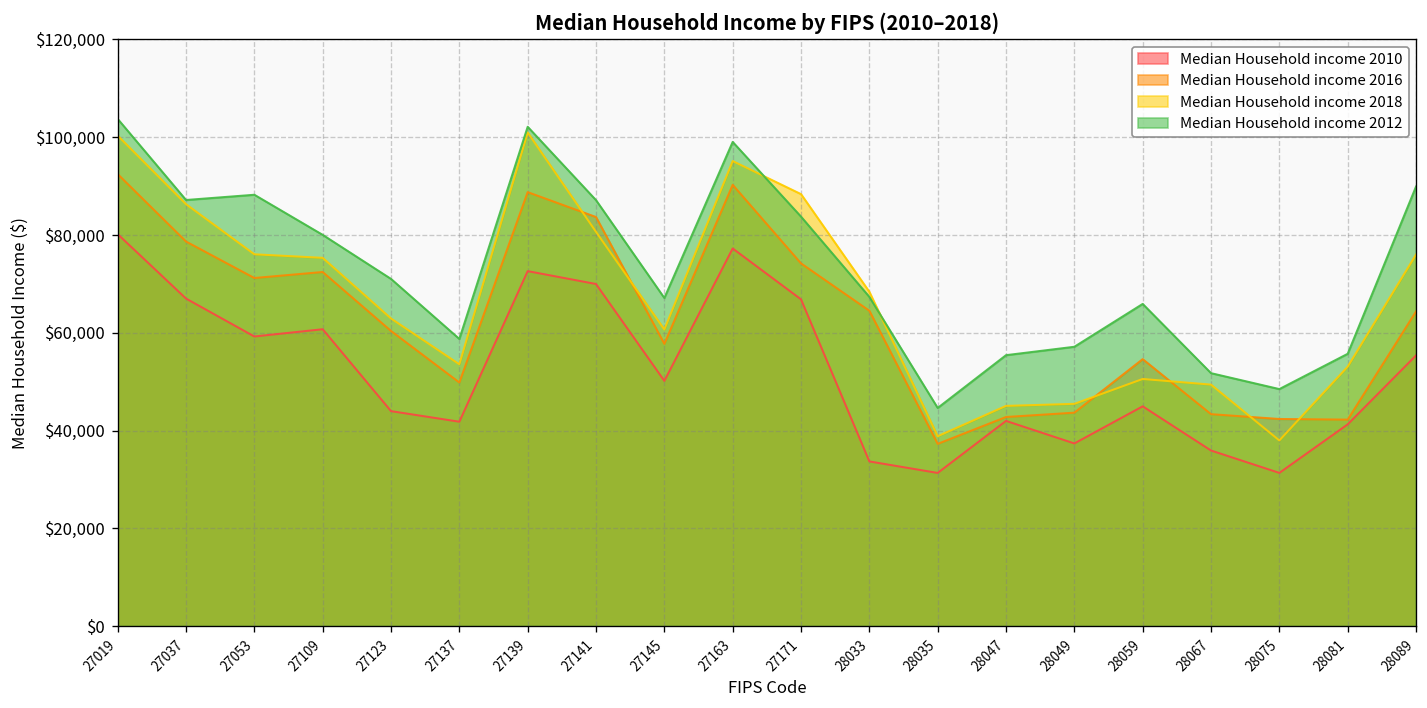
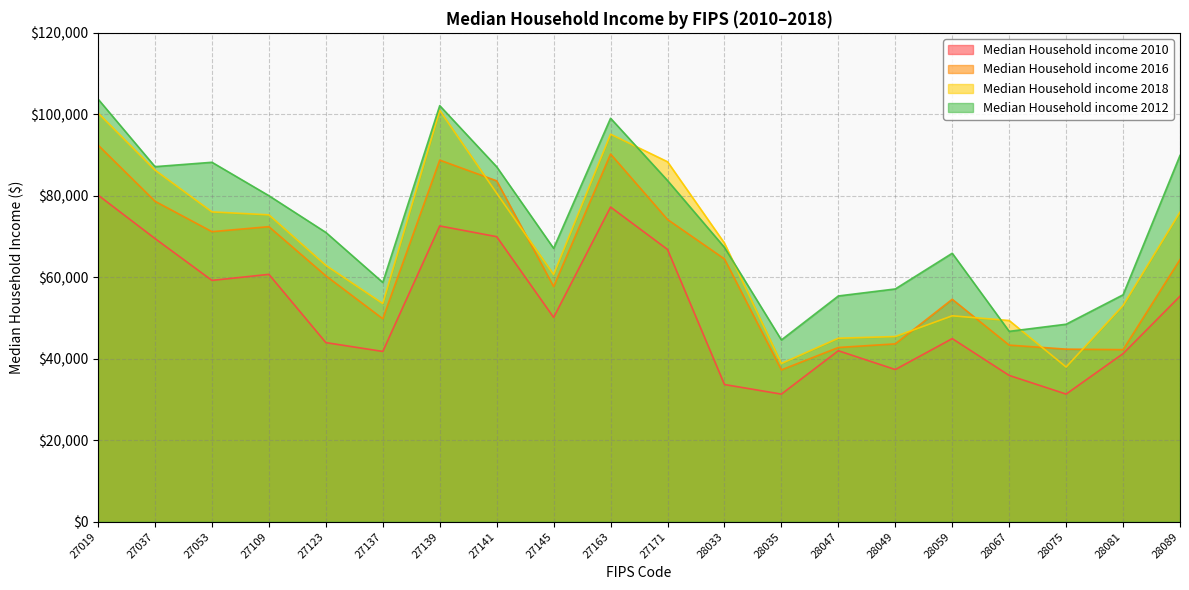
  {
    "Median Household income 2010": {
      "27019": "$80,000",
-     "27037": "$67,000",
+     "27037": "$70,000",
      "27053": "$59,000",
      "27109": "$61,000",
      "27123": "$44,000",
      "27137": "$42,000",
      "27139": "$73,000",
      "27141": "$70,000",
      "27145": "$50,000",
      "27163": "$77,000",
      "27171": "$67,000",
      "28033": "$34,000",
      "28035": "$31,000",
      "28047": "$42,000",
      "28049": "$37,000",
      "28059": "$45,000",
      "28067": "$36,000",
      "28075": "$31,000",
      "28081": "$41,000",
      "28089": "$55,000"
    },
    "Median Household income 2012": {
      "27019": "$104,000",
      "27037": "$87,000",
      "27053": "$88,000",
      "27109": "$80,000",
      "27123": "$71,000",
      "27137": "$59,000",
      "27139": "$102,000",
      "27141": "$87,000",
      "27145": "$67,000",
      "27163": "$99,000",
      "27171": "$84,000",
      "28033": "$67,000",
      "28035": "$45,000",
      "28047": "$55,000",
      "28049": "$57,000",
      "28059": "$66,000",
-     "28067": "$52,000",
+     "28067": "$47,000",
      "28075": "$48,000",
      "28081": "$56,000",
      "28089": "$90,000"
    }
  }
